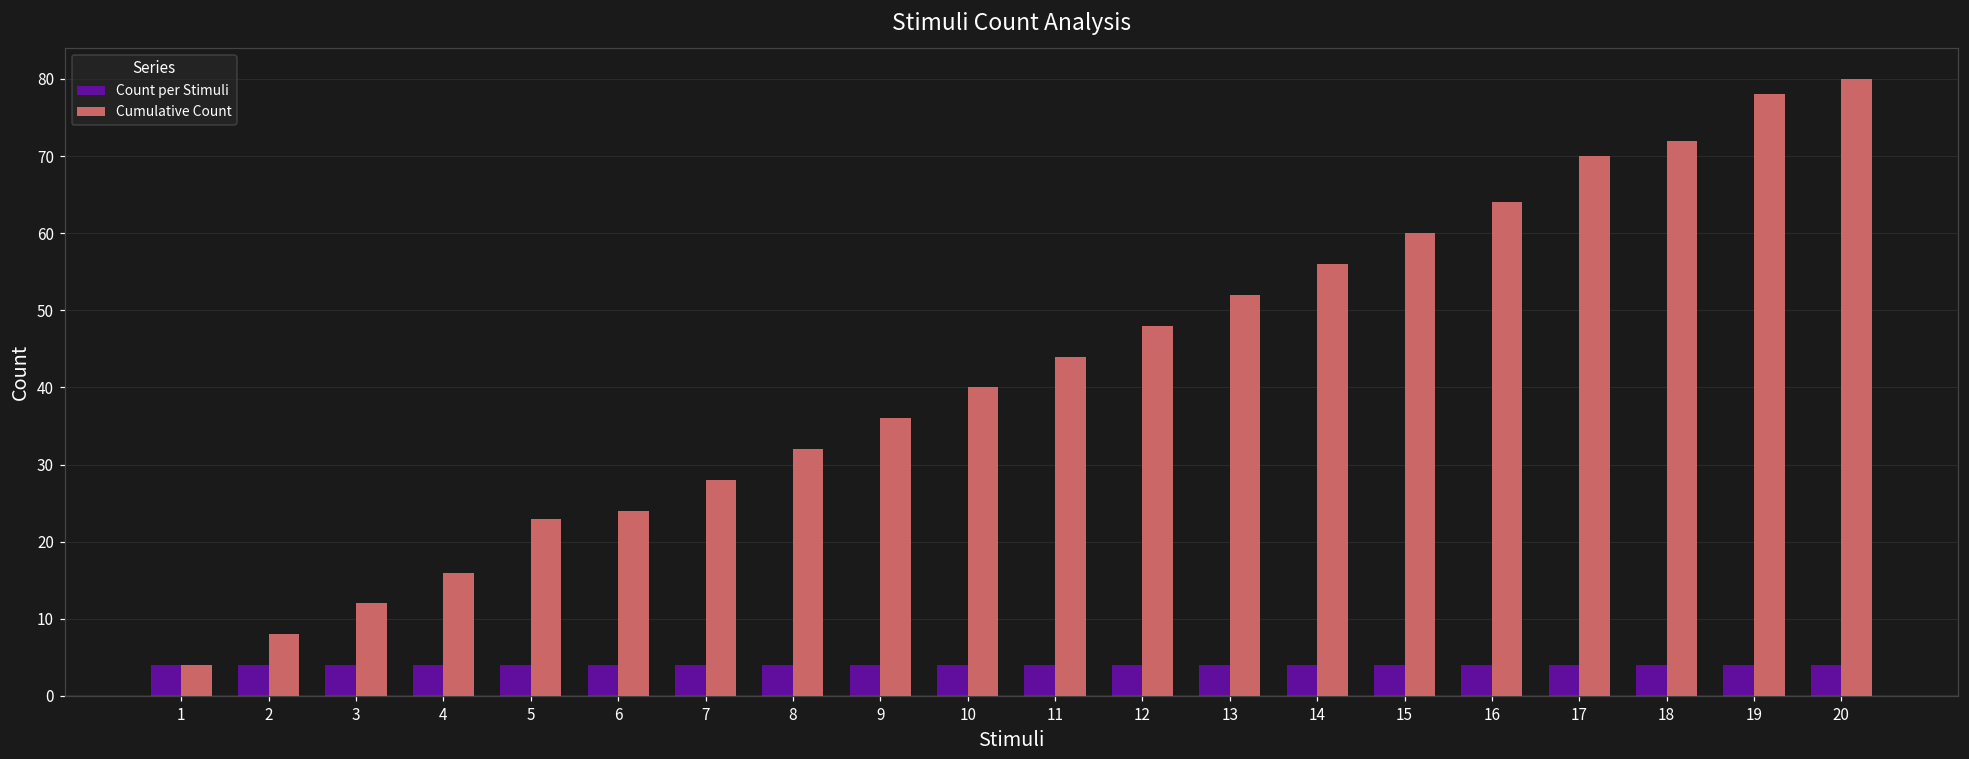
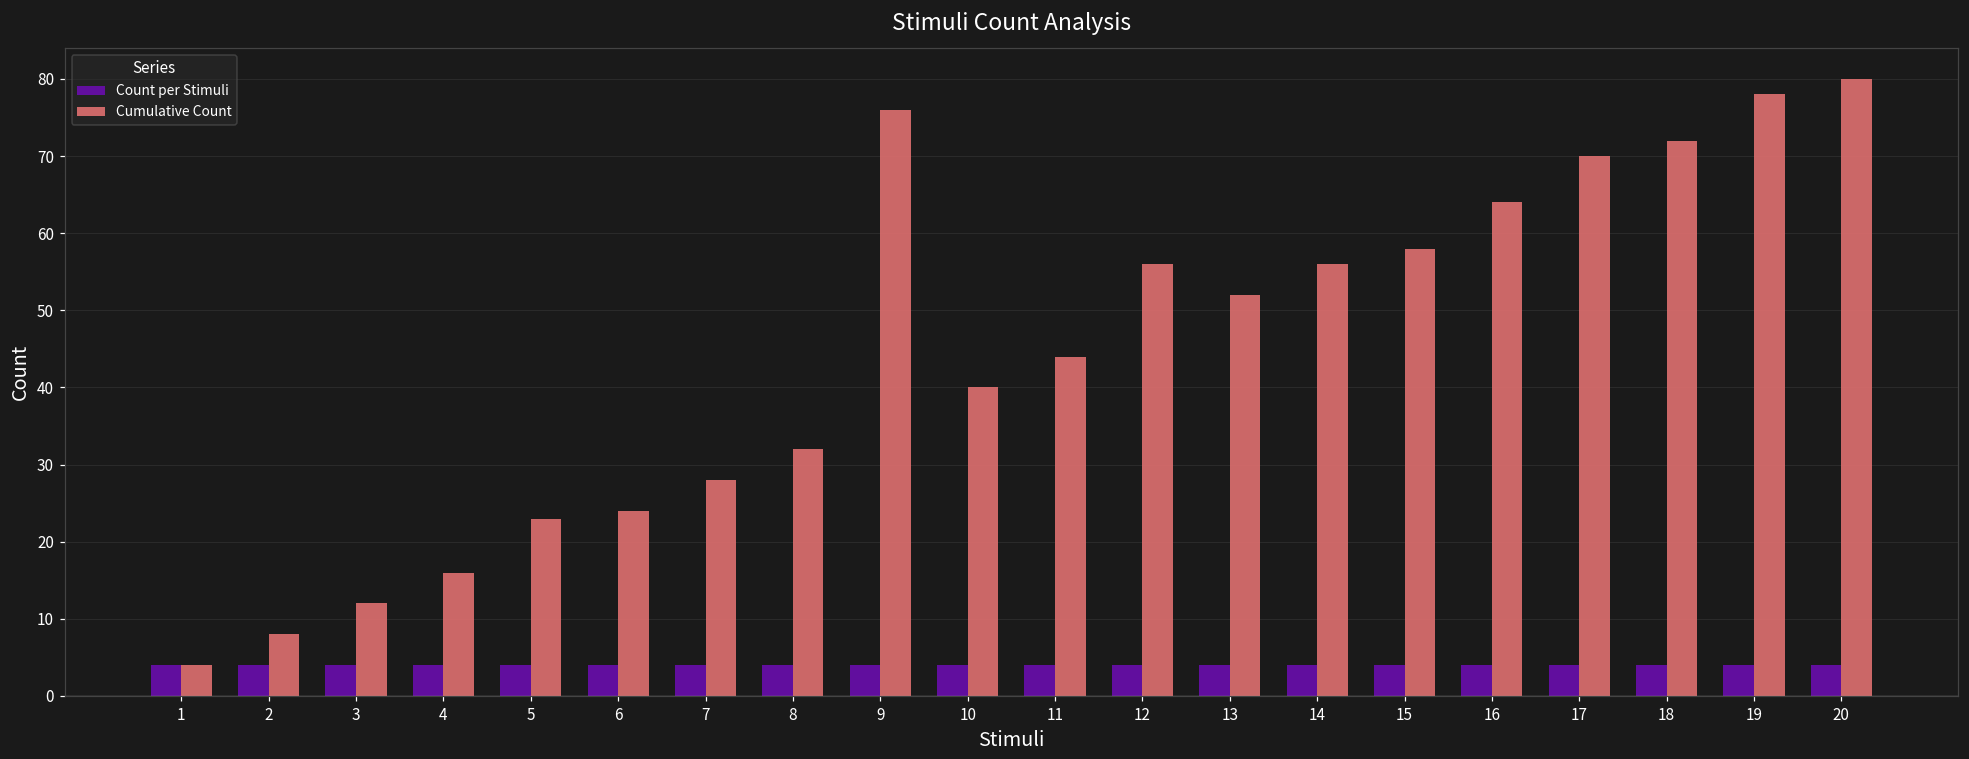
  {
    "Count per Stimuli": {
      "1": 4,
      "2": 4,
      "3": 4,
      "4": 4,
      "5": 4,
      "6": 4,
      "7": 4,
      "8": 4,
      "9": 4,
      "10": 4,
      "11": 4,
      "12": 4,
      "13": 4,
      "14": 4,
      "15": 4,
      "16": 4,
      "17": 4,
      "18": 4,
      "19": 4,
      "20": 4
    },
    "Cumulative Count": {
      "1": 4,
      "2": 8,
      "3": 12,
      "4": 16,
      "5": 23,
      "6": 24,
      "7": 28,
      "8": 32,
-     "9": 36,
+     "9": 76,
      "10": 40,
      "11": 44,
-     "12": 48,
+     "12": 56,
      "13": 52,
      "14": 56,
-     "15": 60,
+     "15": 58,
      "16": 64,
      "17": 70,
      "18": 72,
      "19": 78,
      "20": 80
    }
  }
